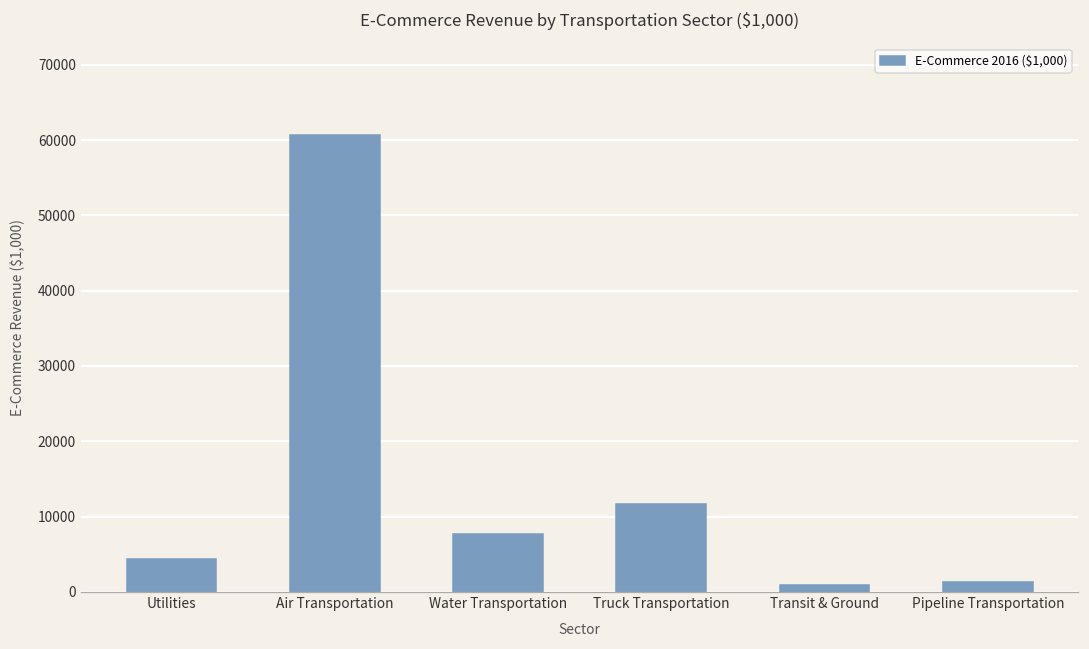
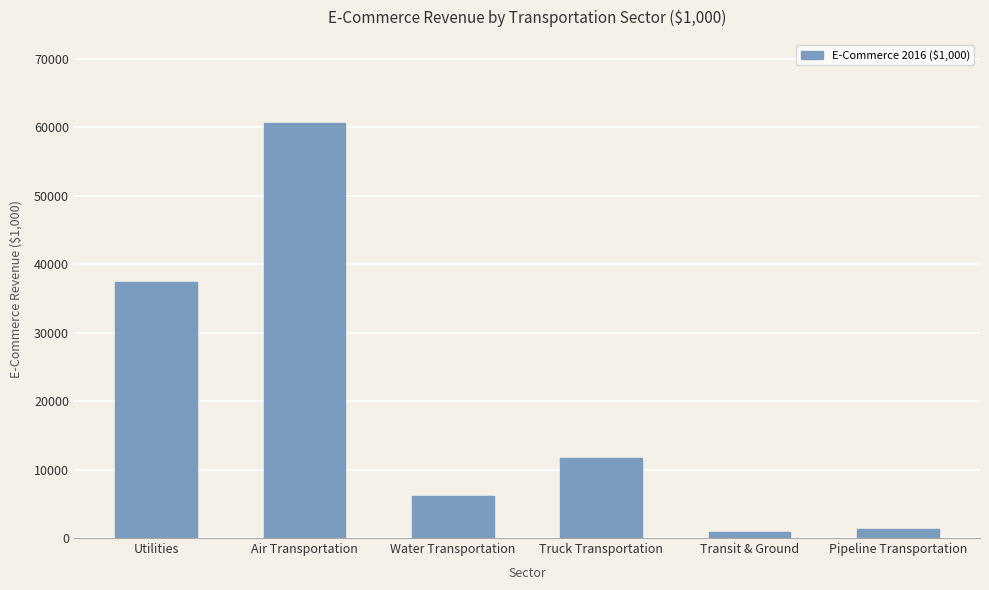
  {
-   "Utilities": 4000,
+   "Utilities": 37000,
    "Air Transportation": 61000,
-   "Water Transportation": 8000,
+   "Water Transportation": 6000,
    "Truck Transportation": 12000,
    "Transit & Ground": 1000,
    "Pipeline Transportation": 1000
  }
